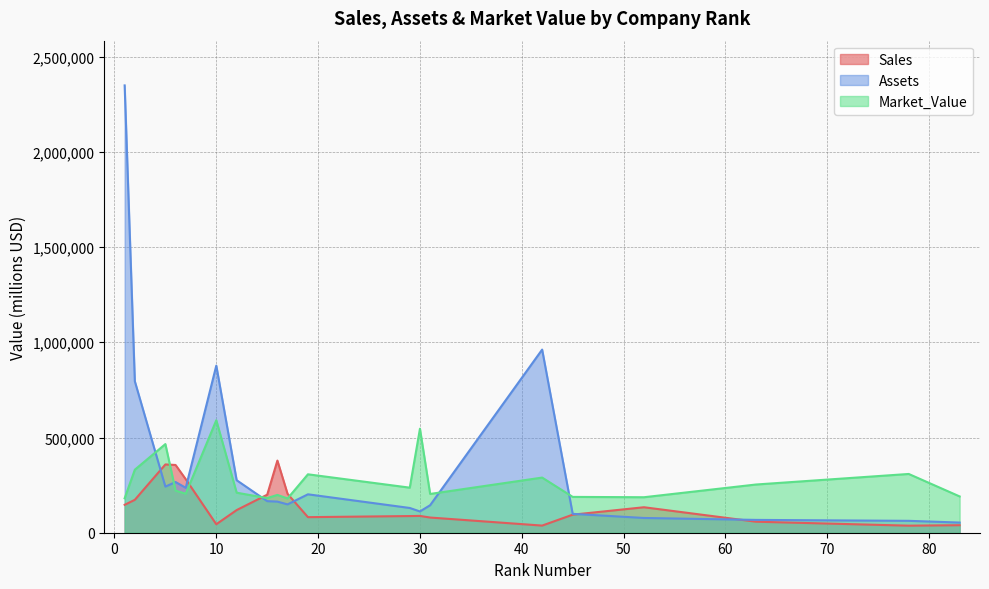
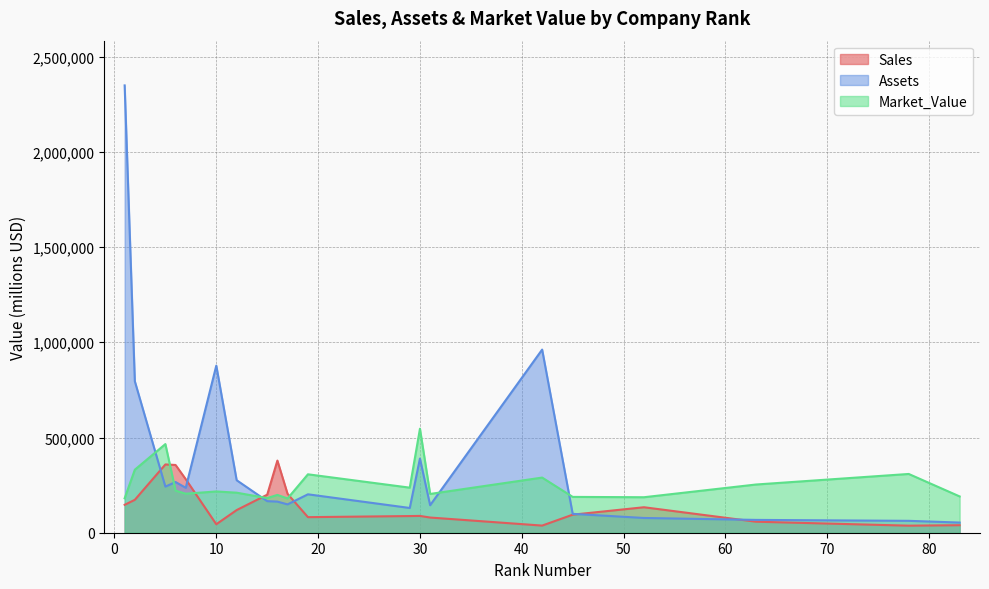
  {
    "Sales": {
      "10": "40,000",
      "30": "90,000"
    },
    "Assets": {
      "10": "880,000",
-     "30": "110,000"
+     "30": "390,000"
    },
    "Market_Value": {
-     "10": "590,000",
+     "10": "220,000",
      "30": "550,000"
    }
  }
